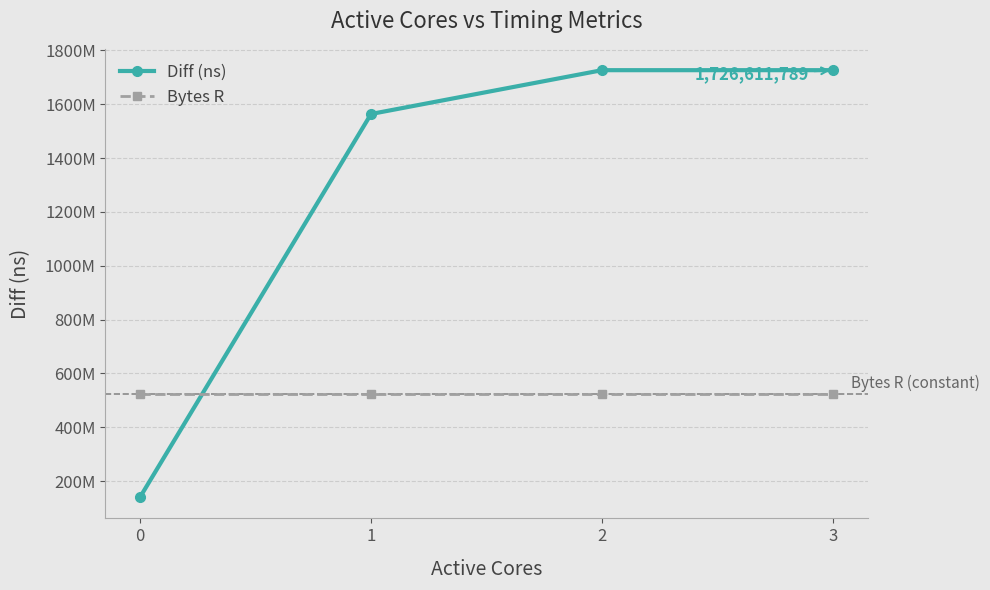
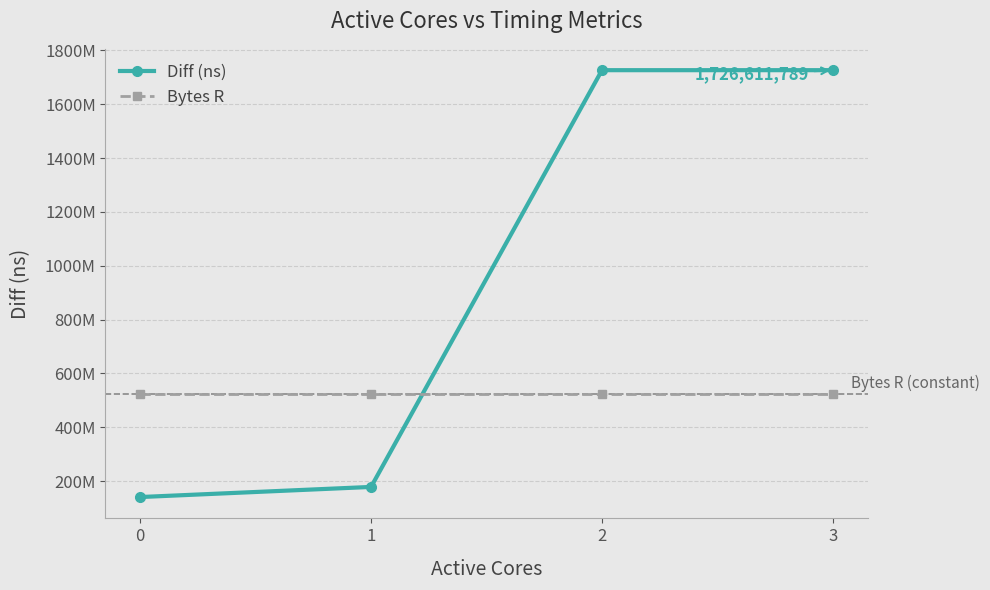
  {
    "Diff (ns)": {
      "0": 140000000,
-     "1": 1560000000,
+     "1": 180000000,
      "2": 1730000000
    },
    "Bytes R": {
      "0": 520000000,
      "1": 520000000,
      "2": 520000000,
      "3": 520000000
    }
  }
